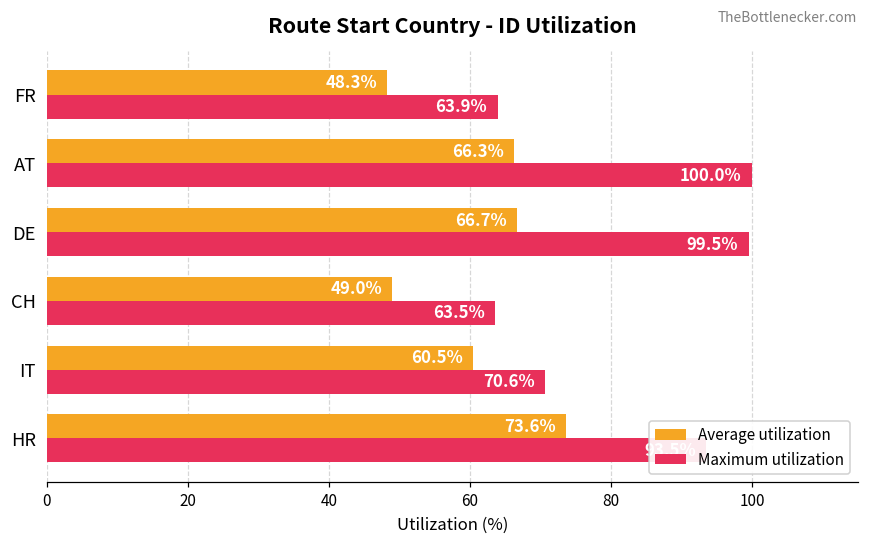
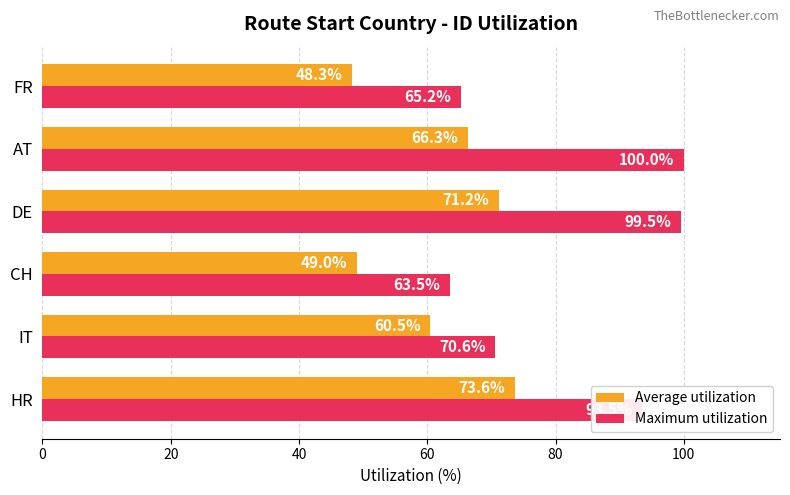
  {
    "Average utilization": {
      "FR": "48.3%",
      "AT": "66.3%",
-     "DE": "66.7%",
+     "DE": "71.2%",
      "CH": "49.0%",
      "IT": "60.5%",
      "HR": "73.6%"
    },
    "Maximum utilization": {
-     "FR": "63.9%",
+     "FR": "65.2%",
      "AT": "100.0%",
      "DE": "99.5%",
      "CH": "63.5%",
      "IT": "70.6%"
    }
  }
